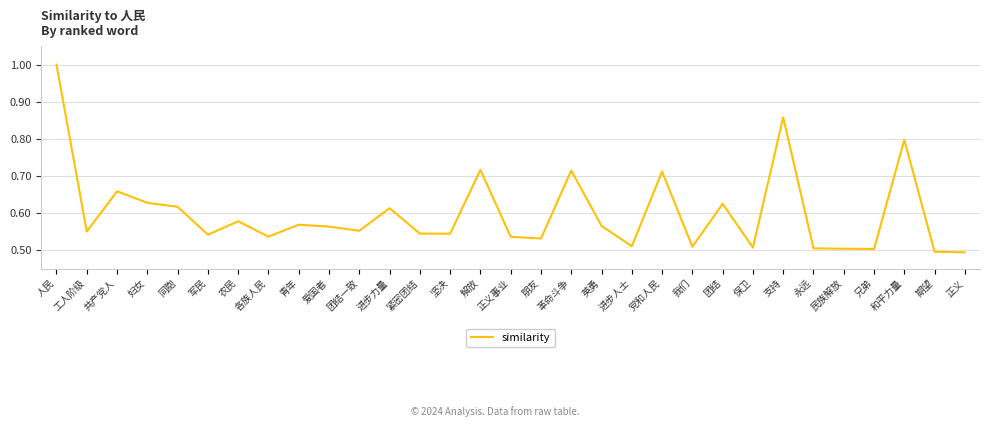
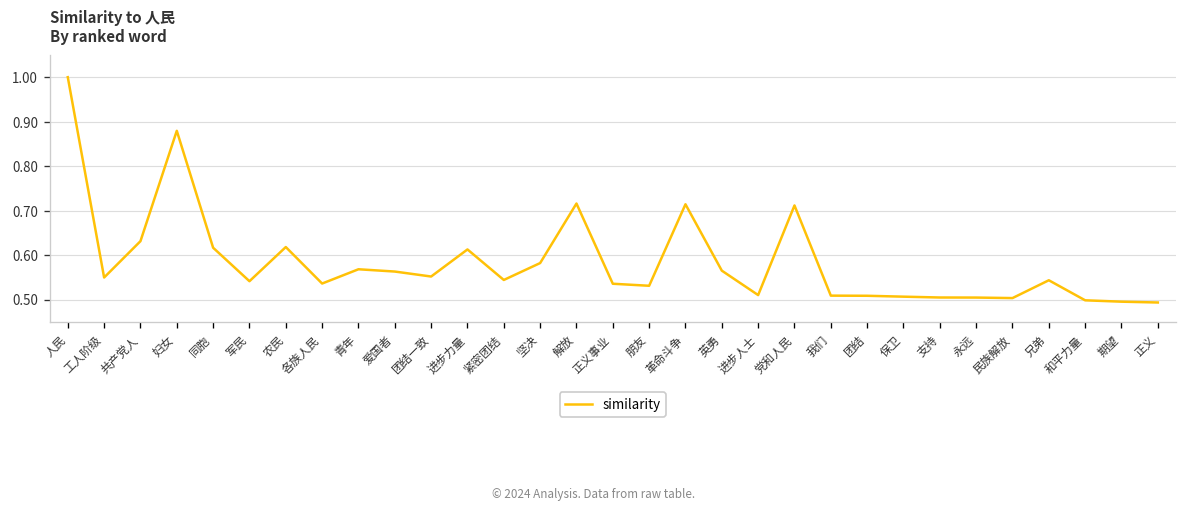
  {
    "人民": 1.00,
    "工人阶级": 0.55,
-   "共产党人": 0.66,
-   "妇女": 0.63,
+   "共产党人": 0.63,
+   "妇女": 0.88,
    "同胞": 0.62,
    "军民": 0.54,
-   "农民": 0.58,
+   "农民": 0.62,
    "各族人民": 0.54,
    "青年": 0.57,
    "爱国者": 0.56,
    "团结一致": 0.55,
    "进步力量": 0.61,
    "紧密团结": 0.54,
-   "坚决": 0.54,
+   "坚决": 0.58,
    "解放": 0.72,
    "正义事业": 0.54,
    "朋友": 0.53,
    "革命斗争": 0.71,
    "英勇": 0.57,
    "进步人士": 0.51,
    "党和人民": 0.71,
    "我们": 0.51,
-   "团结": 0.62,
+   "团结": 0.51,
    "保卫": 0.51,
-   "支持": 0.86,
+   "支持": 0.50,
    "永远": 0.50,
    "民族解放": 0.50,
-   "兄弟": 0.50,
-   "和平力量": 0.80,
+   "兄弟": 0.54,
+   "和平力量": 0.50,
    "期望": 0.50,
    "正义": 0.49
  }
